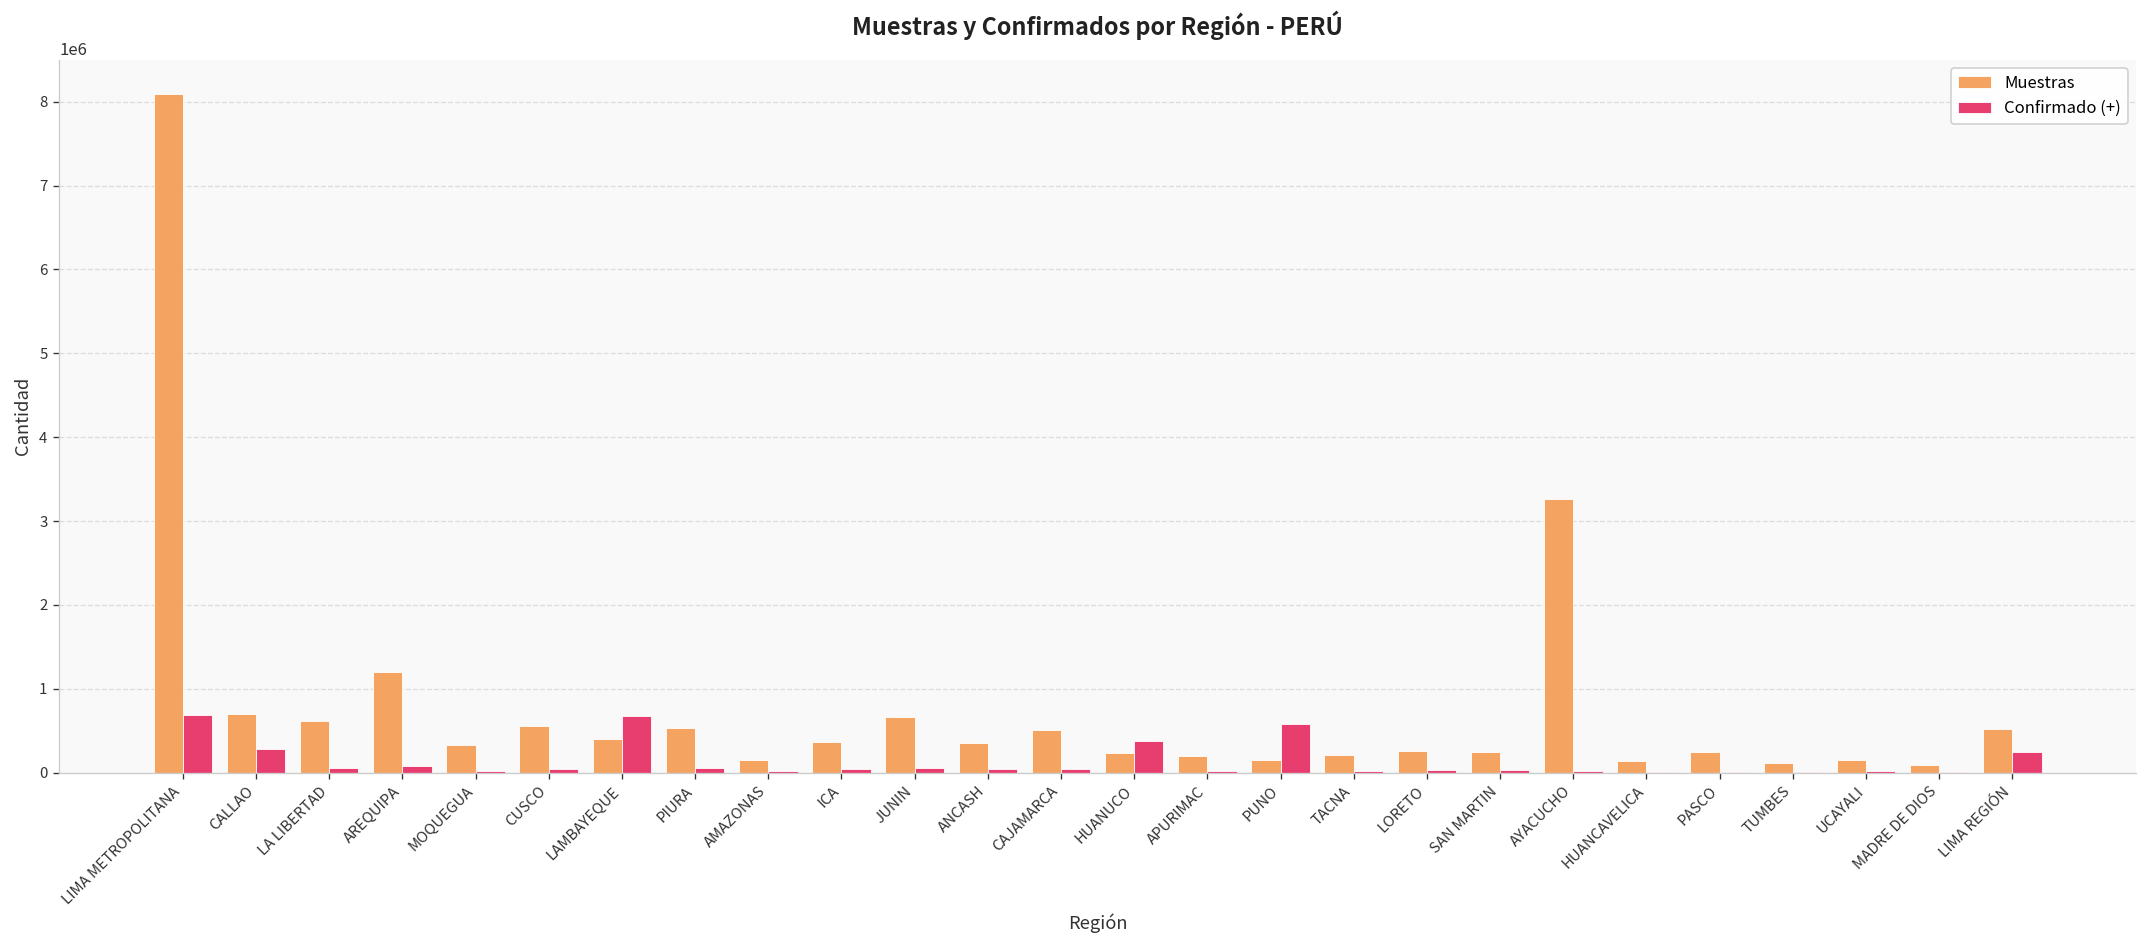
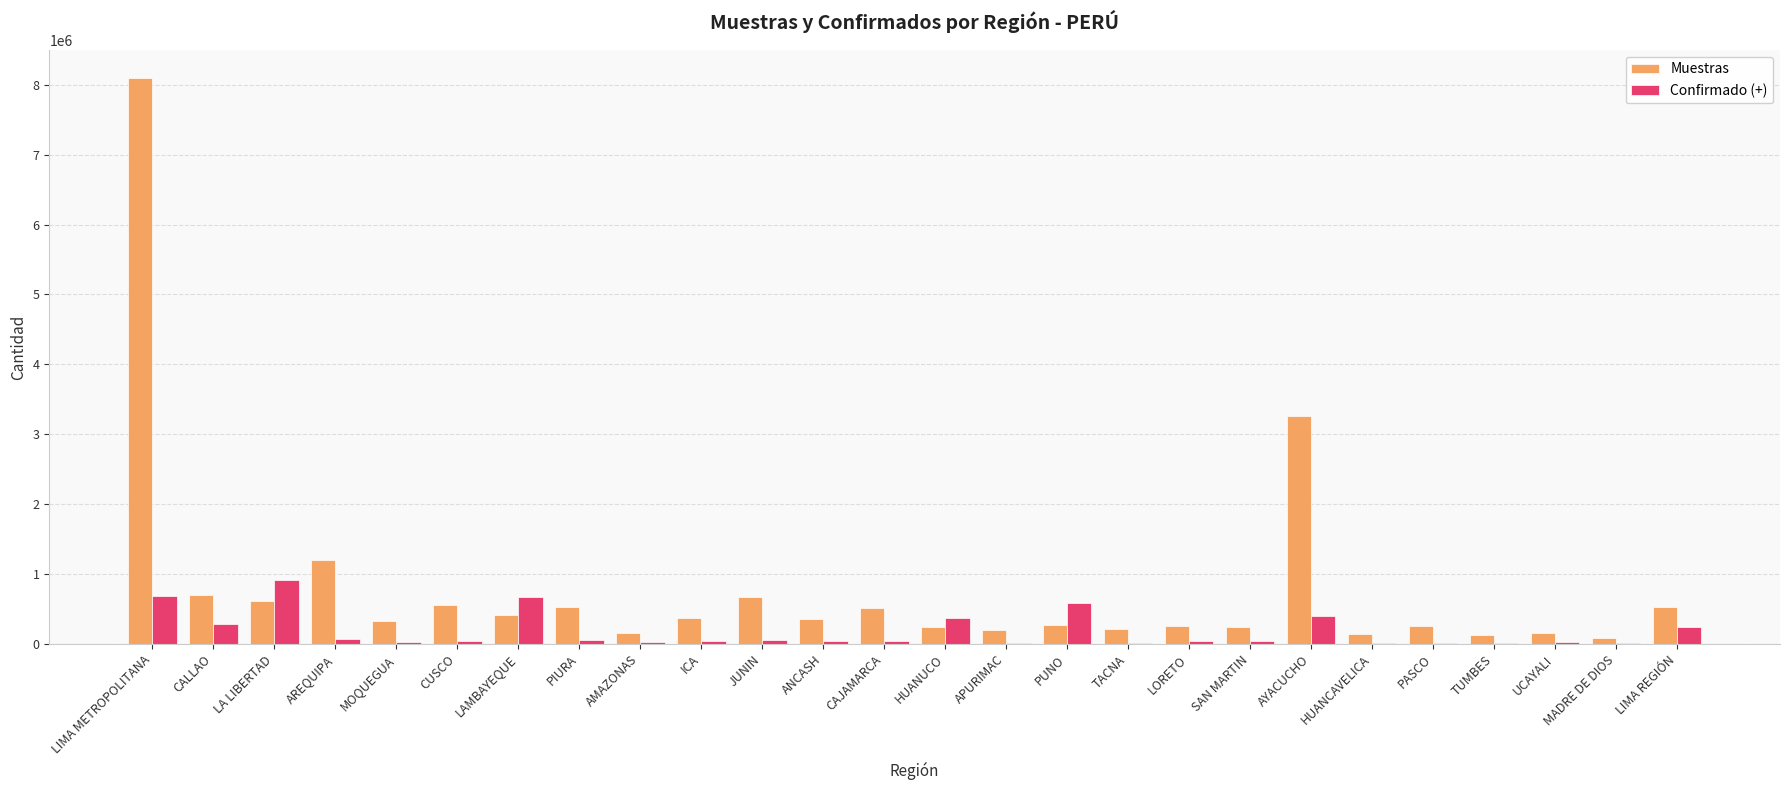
  {
    "Muestras": {
      "LIMA METROPOLITANA": 8100000,
      "CALLAO": 700000,
      "LA LIBERTAD": 600000,
      "AREQUIPA": 1200000,
      "MOQUEGUA": 300000,
      "CUSCO": 600000,
      "LAMBAYEQUE": 400000,
      "PIURA": 500000,
      "AMAZONAS": 200000,
      "ICA": 400000,
      "JUNIN": 700000,
      "ANCASH": 400000,
      "CAJAMARCA": 500000,
      "HUANUCO": 200000,
      "APURIMAC": 200000,
-     "PUNO": 200000,
+     "PUNO": 300000,
      "TACNA": 200000,
      "LORETO": 300000,
      "SAN MARTIN": 200000,
      "AYACUCHO": 3300000,
      "HUANCAVELICA": 100000,
      "PASCO": 200000,
      "TUMBES": 100000,
      "UCAYALI": 200000,
      "MADRE DE DIOS": 100000,
      "LIMA REGIÓN": 500000
    },
    "Confirmado (+)": {
      "LIMA METROPOLITANA": 700000,
      "CALLAO": 300000,
-     "LA LIBERTAD": 100000,
+     "LA LIBERTAD": 900000,
      "AREQUIPA": 100000,
      "CUSCO": 0,
      "LAMBAYEQUE": 700000,
      "PIURA": 100000,
      "ICA": 0,
      "JUNIN": 100000,
      "ANCASH": 0,
      "CAJAMARCA": 0,
      "HUANUCO": 400000,
      "PUNO": 600000,
      "LORETO": 0,
      "SAN MARTIN": 0,
-     "AYACUCHO": 0,
+     "AYACUCHO": 400000,
      "LIMA REGIÓN": 200000
    }
  }
